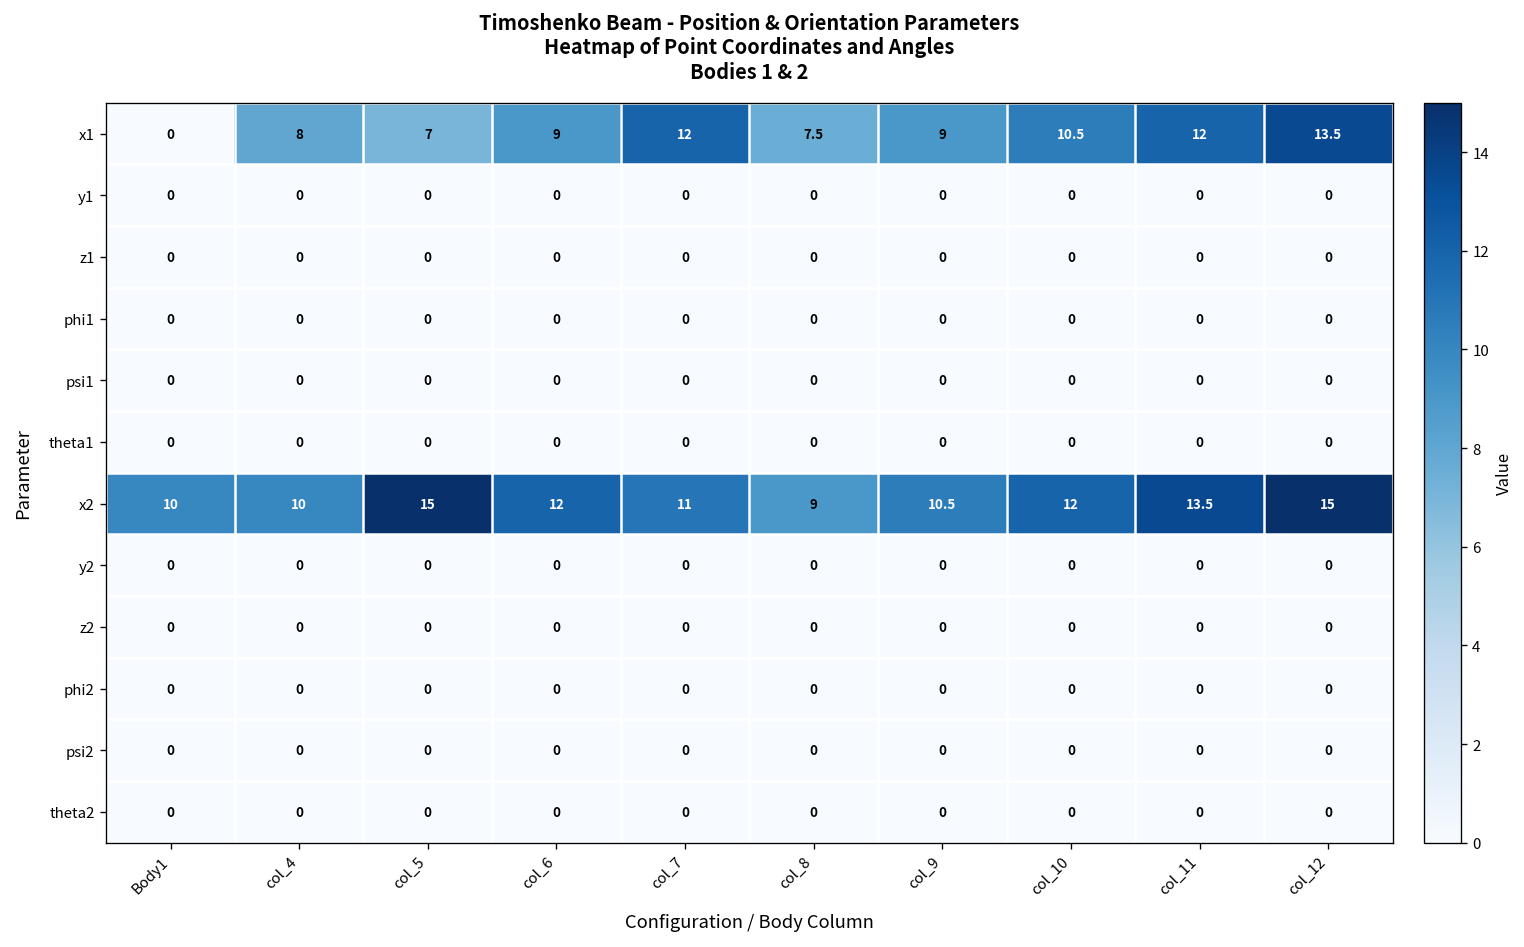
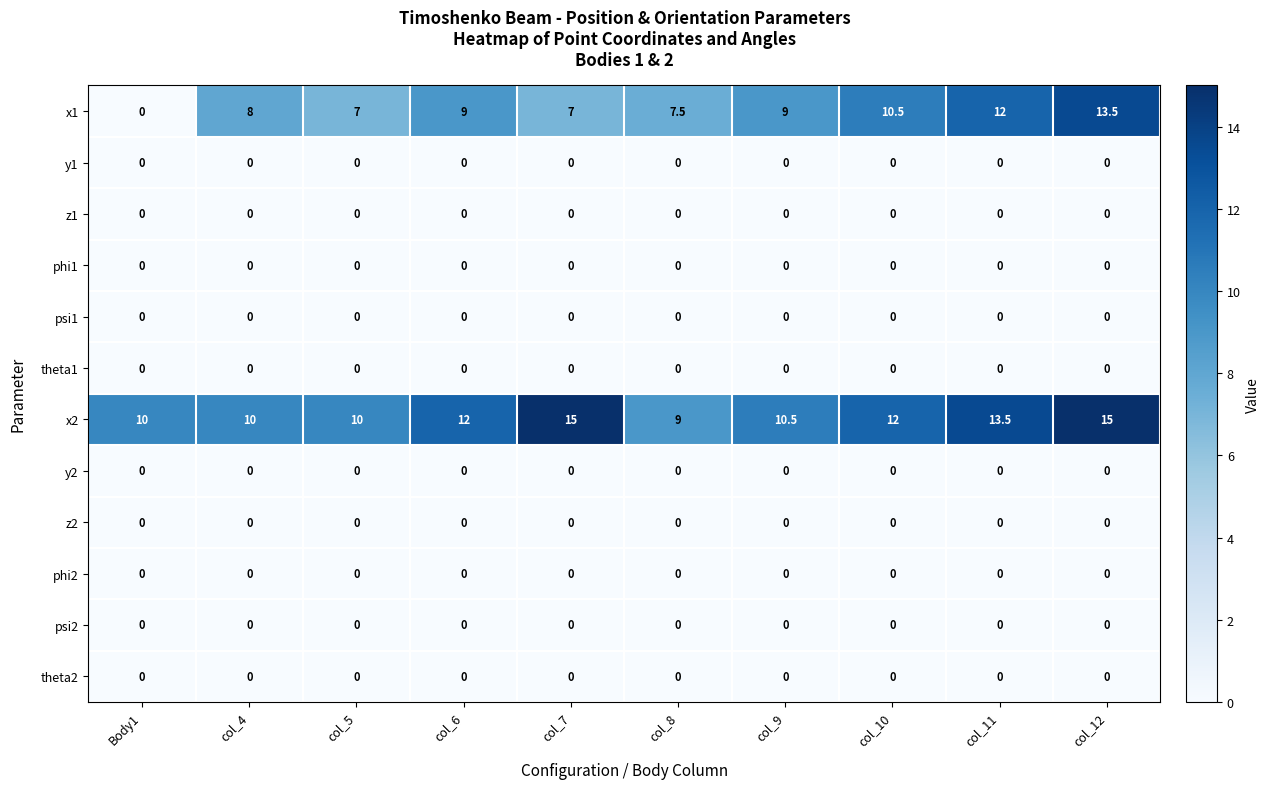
  {
    "x1": {
      "Body1": 0,
      "col_4": 8,
      "col_5": 7,
      "col_6": 9,
-     "col_7": 12,
+     "col_7": 7,
      "col_8": 7.5,
      "col_9": 9,
      "col_10": 10.5,
      "col_11": 12,
      "col_12": 13.5
    },
    "y1": {
      "Body1": 0,
      "col_4": 0,
      "col_5": 0,
      "col_6": 0,
      "col_7": 0,
      "col_8": 0,
      "col_9": 0,
      "col_10": 0,
      "col_11": 0,
      "col_12": 0
    },
    "z1": {
      "Body1": 0,
      "col_4": 0,
      "col_5": 0,
      "col_6": 0,
      "col_7": 0,
      "col_8": 0,
      "col_9": 0,
      "col_10": 0,
      "col_11": 0,
      "col_12": 0
    },
    "phi1": {
      "Body1": 0,
      "col_4": 0,
      "col_5": 0,
      "col_6": 0,
      "col_7": 0,
      "col_8": 0,
      "col_9": 0,
      "col_10": 0,
      "col_11": 0,
      "col_12": 0
    },
    "psi1": {
      "Body1": 0,
      "col_4": 0,
      "col_5": 0,
      "col_6": 0,
      "col_7": 0,
      "col_8": 0,
      "col_9": 0,
      "col_10": 0,
      "col_11": 0,
      "col_12": 0
    },
    "theta1": {
      "Body1": 0,
      "col_4": 0,
      "col_5": 0,
      "col_6": 0,
      "col_7": 0,
      "col_8": 0,
      "col_9": 0,
      "col_10": 0,
      "col_11": 0,
      "col_12": 0
    },
    "x2": {
      "Body1": 10,
      "col_4": 10,
-     "col_5": 15,
+     "col_5": 10,
      "col_6": 12,
-     "col_7": 11,
+     "col_7": 15,
      "col_8": 9,
      "col_9": 10.5,
      "col_10": 12,
      "col_11": 13.5,
      "col_12": 15
    },
    "y2": {
      "Body1": 0,
      "col_4": 0,
      "col_5": 0,
      "col_6": 0,
      "col_7": 0,
      "col_8": 0,
      "col_9": 0,
      "col_10": 0,
      "col_11": 0,
      "col_12": 0
    },
    "z2": {
      "Body1": 0,
      "col_4": 0,
      "col_5": 0,
      "col_6": 0,
      "col_7": 0,
      "col_8": 0,
      "col_9": 0,
      "col_10": 0,
      "col_11": 0,
      "col_12": 0
    },
    "phi2": {
      "Body1": 0,
      "col_4": 0,
      "col_5": 0,
      "col_6": 0,
      "col_7": 0,
      "col_8": 0,
      "col_9": 0,
      "col_10": 0,
      "col_11": 0,
      "col_12": 0
    },
    "psi2": {
      "Body1": 0,
      "col_4": 0,
      "col_5": 0,
      "col_6": 0,
      "col_7": 0,
      "col_8": 0,
      "col_9": 0,
      "col_10": 0,
      "col_11": 0,
      "col_12": 0
    },
    "theta2": {
      "Body1": 0,
      "col_4": 0,
      "col_5": 0,
      "col_6": 0,
      "col_7": 0,
      "col_8": 0,
      "col_9": 0,
      "col_10": 0,
      "col_11": 0,
      "col_12": 0
    }
  }
